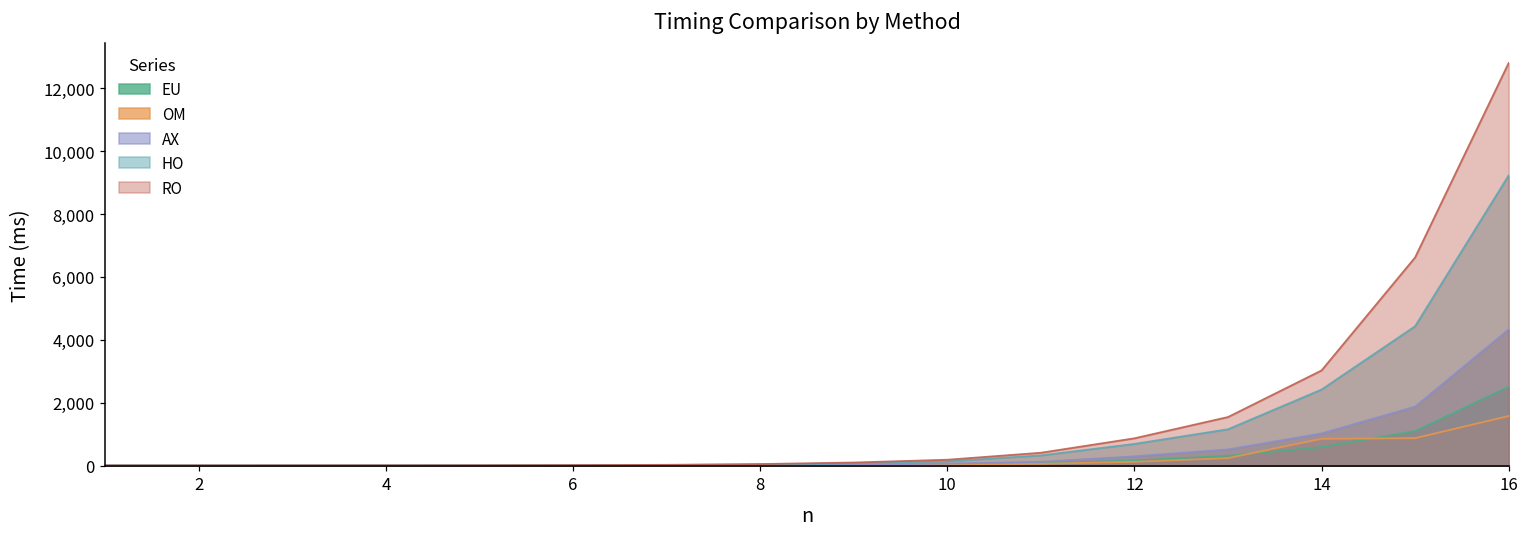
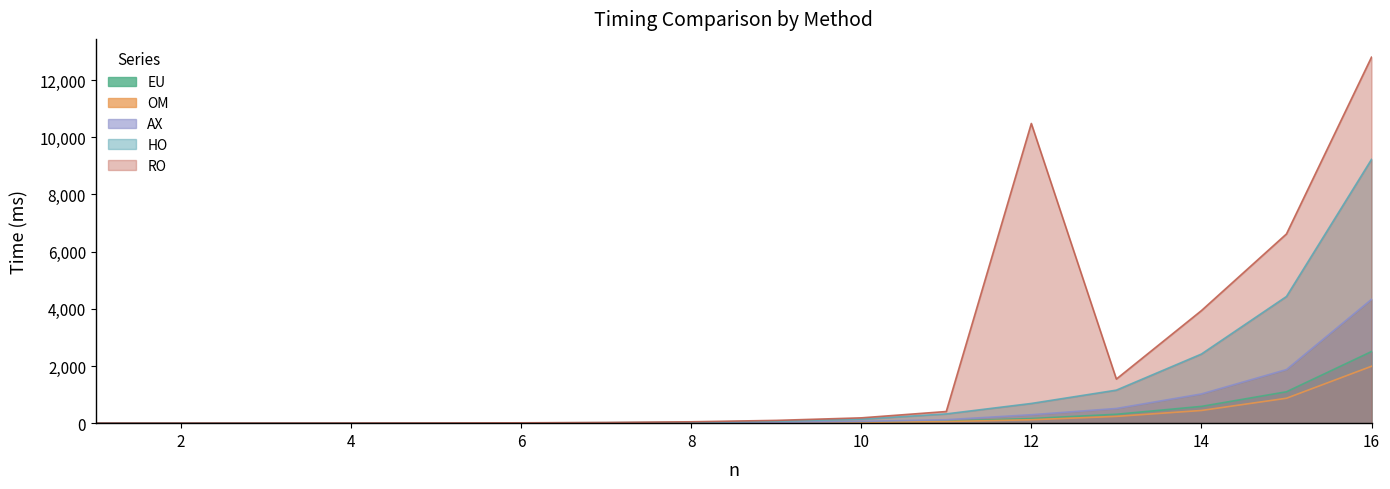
  {
    "OM": {
-     "14": "900",
-     "16": "1,600"
+     "14": "400",
+     "16": "2,000"
    },
    "RO": {
-     "12": "900",
-     "14": "3,000",
+     "12": "10,500",
+     "14": "3,900",
      "16": "12,800"
    }
  }
